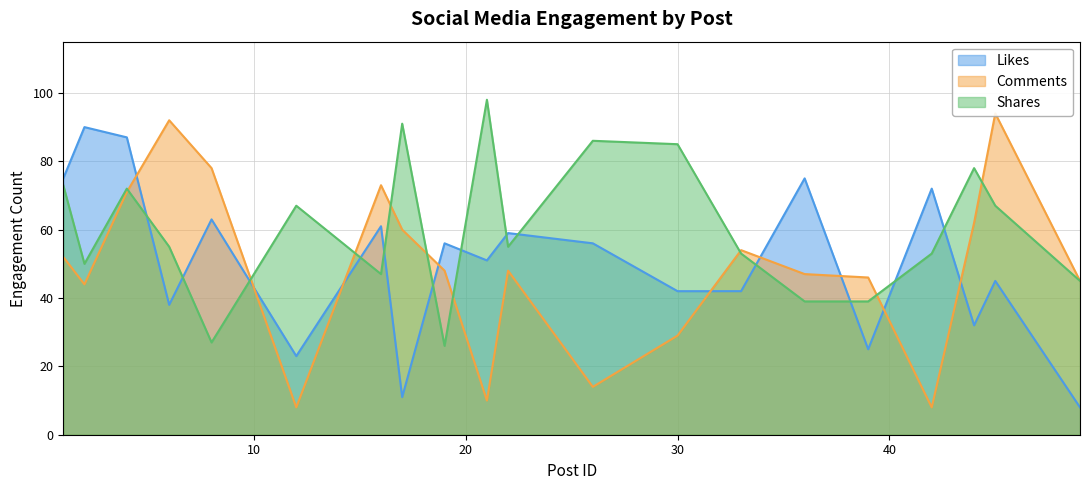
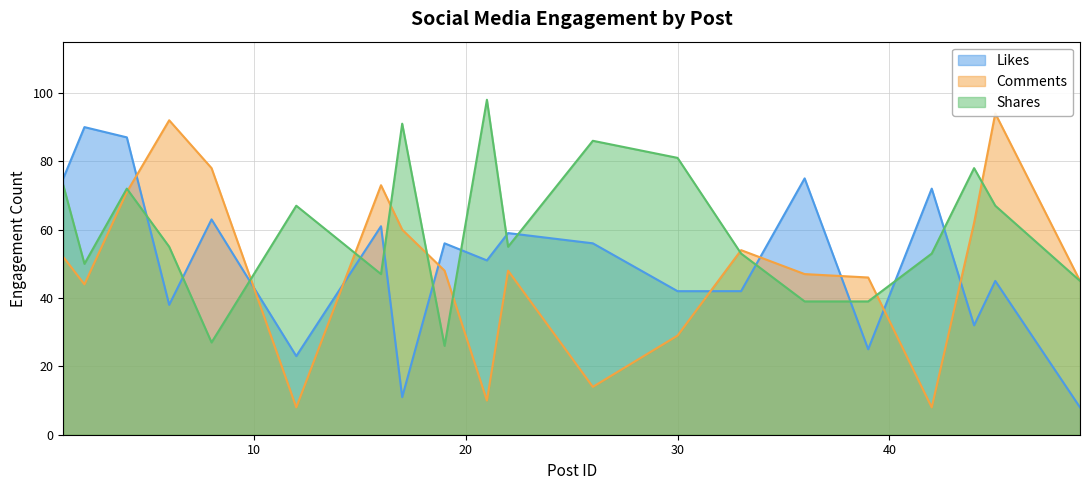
  {
    "Likes": {
      "30": 42
    },
    "Comments": {
      "30": 29
    },
    "Shares": {
-     "30": 85
+     "30": 81
    }
  }
